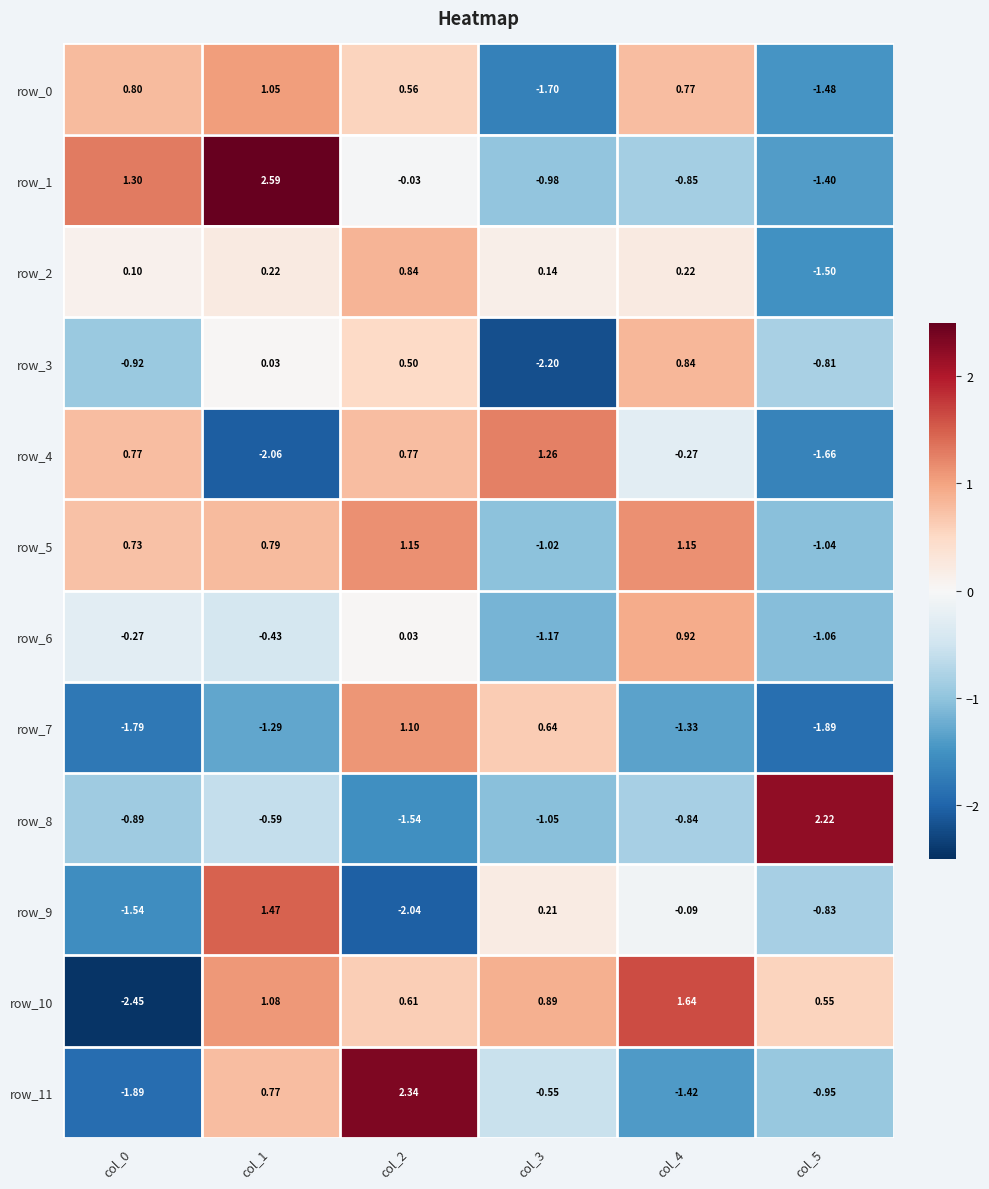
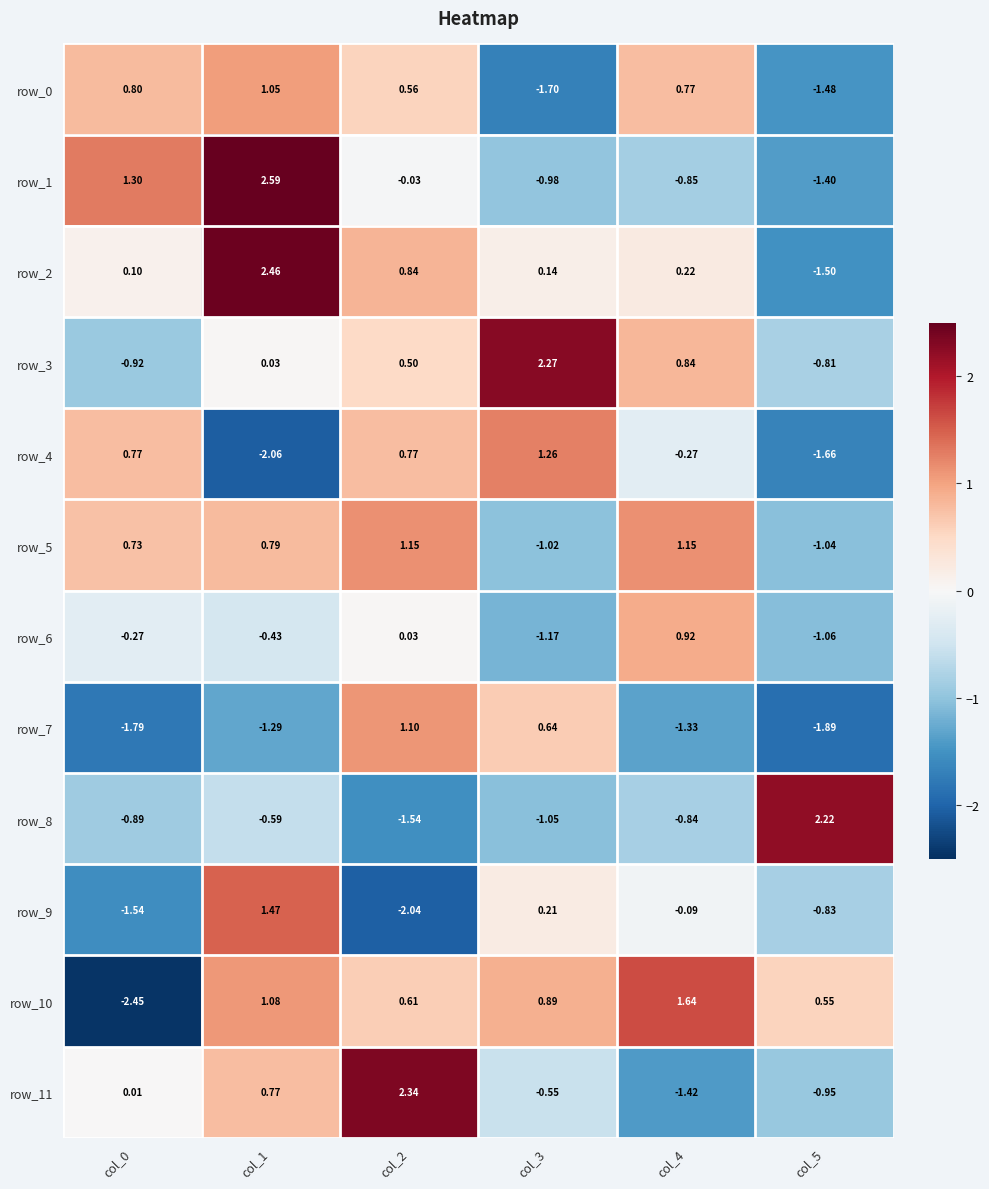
  {
    "row_0": {
      "col_0": 0.80,
      "col_1": 1.05,
      "col_2": 0.56,
      "col_3": -1.70,
      "col_4": 0.77,
      "col_5": -1.48
    },
    "row_1": {
      "col_0": 1.30,
      "col_1": 2.59,
      "col_2": -0.03,
      "col_3": -0.98,
      "col_4": -0.85,
      "col_5": -1.40
    },
    "row_2": {
      "col_0": 0.10,
-     "col_1": 0.22,
+     "col_1": 2.46,
      "col_2": 0.84,
      "col_3": 0.14,
      "col_4": 0.22,
      "col_5": -1.50
    },
    "row_3": {
      "col_0": -0.92,
      "col_1": 0.03,
      "col_2": 0.50,
-     "col_3": -2.20,
+     "col_3": 2.27,
      "col_4": 0.84,
      "col_5": -0.81
    },
    "row_4": {
      "col_0": 0.77,
      "col_1": -2.06,
      "col_2": 0.77,
      "col_3": 1.26,
      "col_4": -0.27,
      "col_5": -1.66
    },
    "row_5": {
      "col_0": 0.73,
      "col_1": 0.79,
      "col_2": 1.15,
      "col_3": -1.02,
      "col_4": 1.15,
      "col_5": -1.04
    },
    "row_6": {
      "col_0": -0.27,
      "col_1": -0.43,
      "col_2": 0.03,
      "col_3": -1.17,
      "col_4": 0.92,
      "col_5": -1.06
    },
    "row_7": {
      "col_0": -1.79,
      "col_1": -1.29,
      "col_2": 1.10,
      "col_3": 0.64,
      "col_4": -1.33,
      "col_5": -1.89
    },
    "row_8": {
      "col_0": -0.89,
      "col_1": -0.59,
      "col_2": -1.54,
      "col_3": -1.05,
      "col_4": -0.84,
      "col_5": 2.22
    },
    "row_9": {
      "col_0": -1.54,
      "col_1": 1.47,
      "col_2": -2.04,
      "col_3": 0.21,
      "col_4": -0.09,
      "col_5": -0.83
    },
    "row_10": {
      "col_0": -2.45,
      "col_1": 1.08,
      "col_2": 0.61,
      "col_3": 0.89,
      "col_4": 1.64,
      "col_5": 0.55
    },
    "row_11": {
-     "col_0": -1.89,
+     "col_0": 0.01,
      "col_1": 0.77,
      "col_2": 2.34,
      "col_3": -0.55,
      "col_4": -1.42,
      "col_5": -0.95
    }
  }
